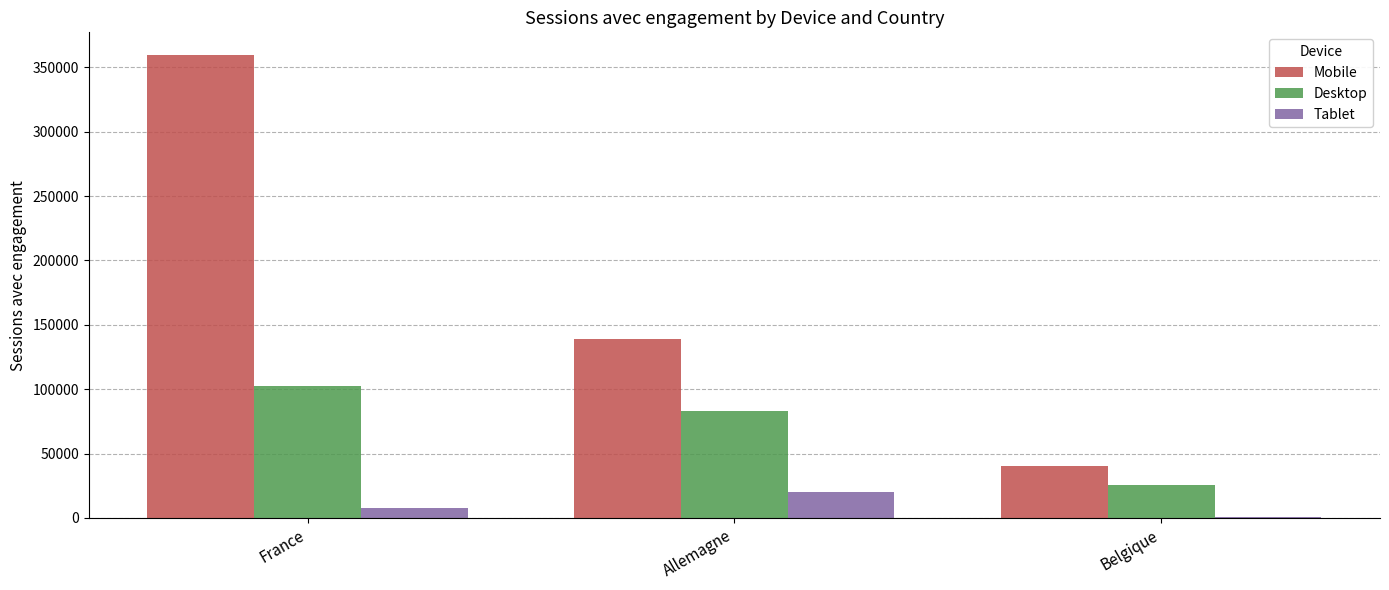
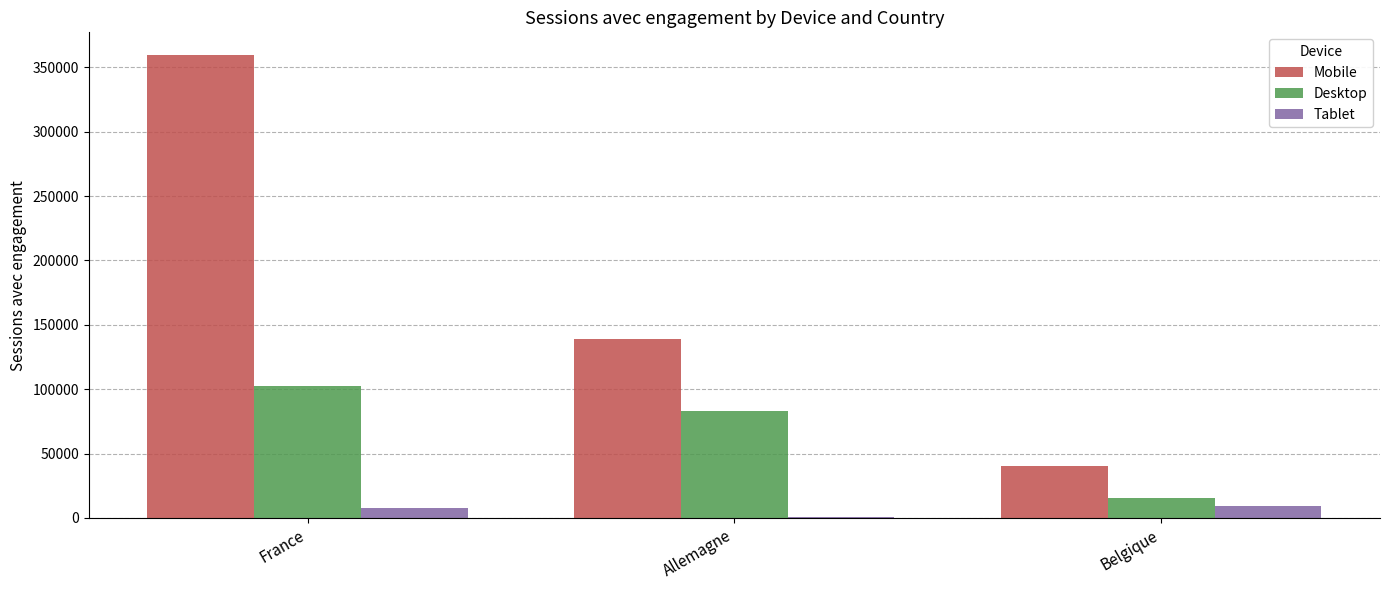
  {
    "Mobile": {
      "France": 359000,
      "Allemagne": 139000,
      "Belgique": 41000
    },
    "Desktop": {
      "France": 102000,
      "Allemagne": 83000,
-     "Belgique": 26000
+     "Belgique": 15000
    },
    "Tablet": {
      "France": 7000,
-     "Allemagne": 20000,
-     "Belgique": 0
+     "Allemagne": 0,
+     "Belgique": 9000
    }
  }
